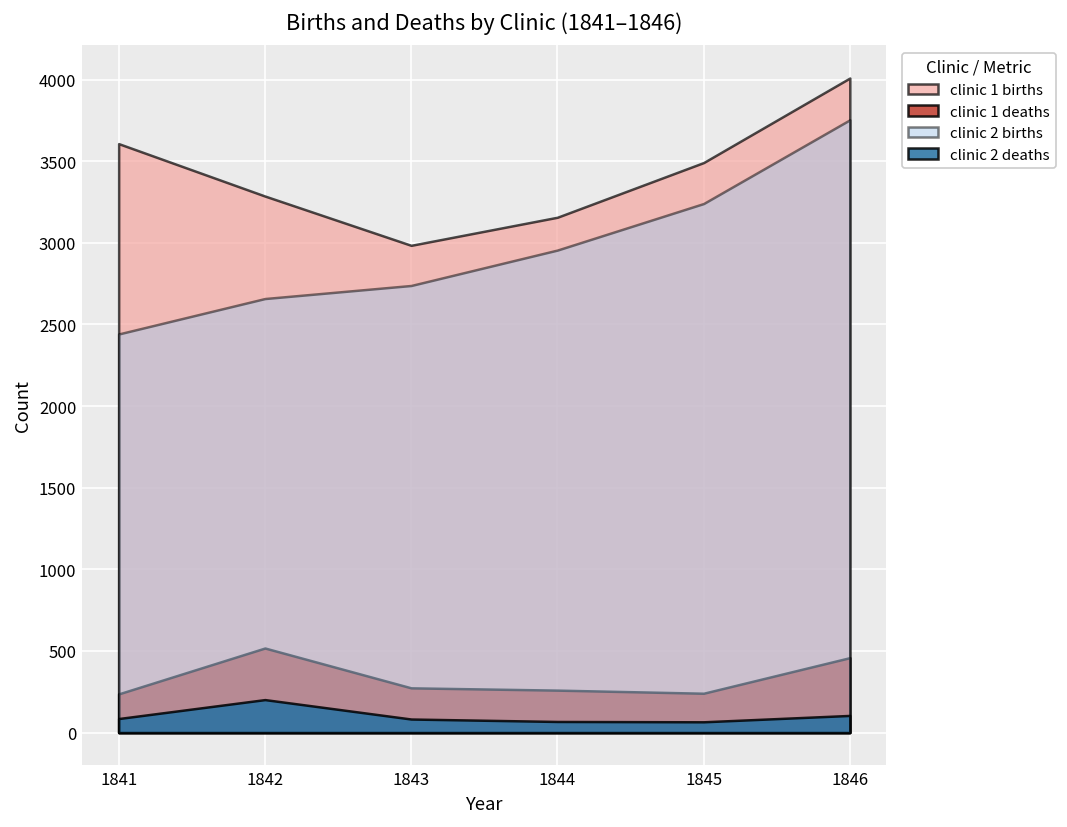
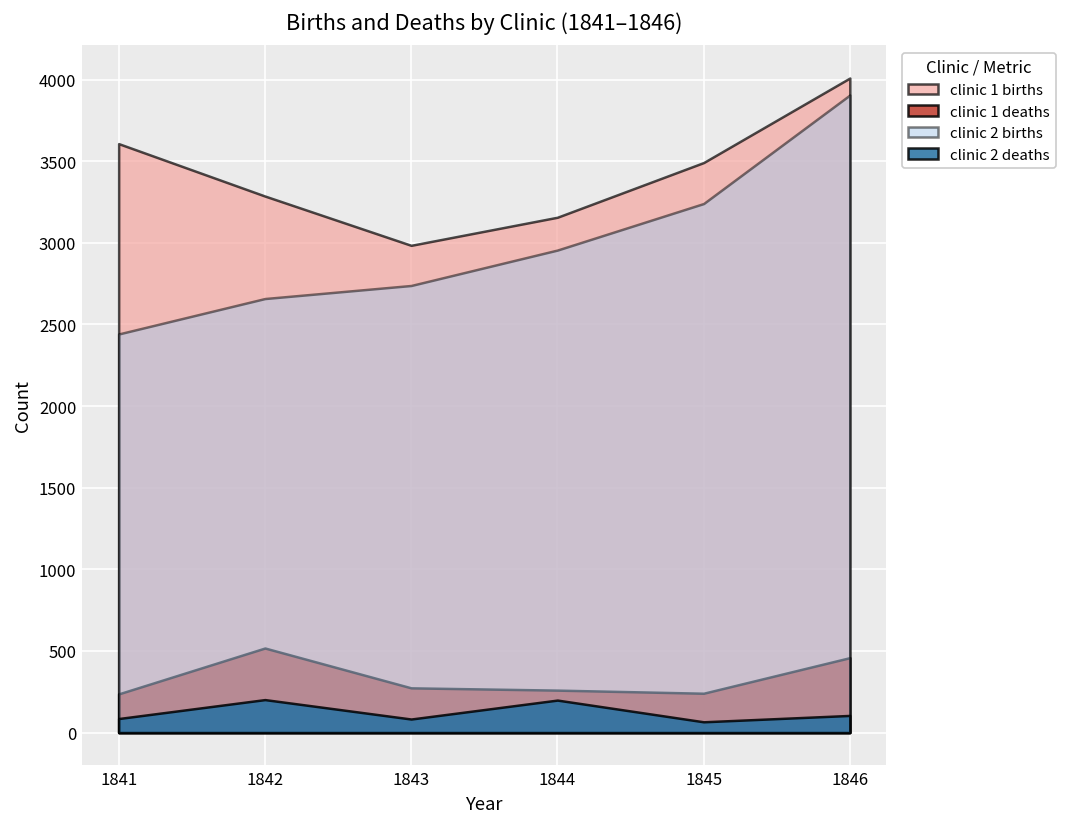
  {
    "clinic 1 births": {
      "1841": 3610,
      "1842": 3290,
      "1843": 2990,
      "1844": 3160,
      "1845": 3490,
      "1846": 4010
    },
    "clinic 1 deaths": {
      "1841": 240,
      "1842": 520,
      "1843": 270,
      "1844": 260,
      "1845": 240,
      "1846": 460
    },
    "clinic 2 births": {
      "1841": 2440,
      "1842": 2660,
      "1843": 2740,
      "1844": 2960,
      "1845": 3240,
-     "1846": 3750
+     "1846": 3910
    },
    "clinic 2 deaths": {
      "1841": 90,
      "1842": 200,
      "1843": 80,
-     "1844": 70,
+     "1844": 200,
      "1845": 70,
      "1846": 110
    }
  }
